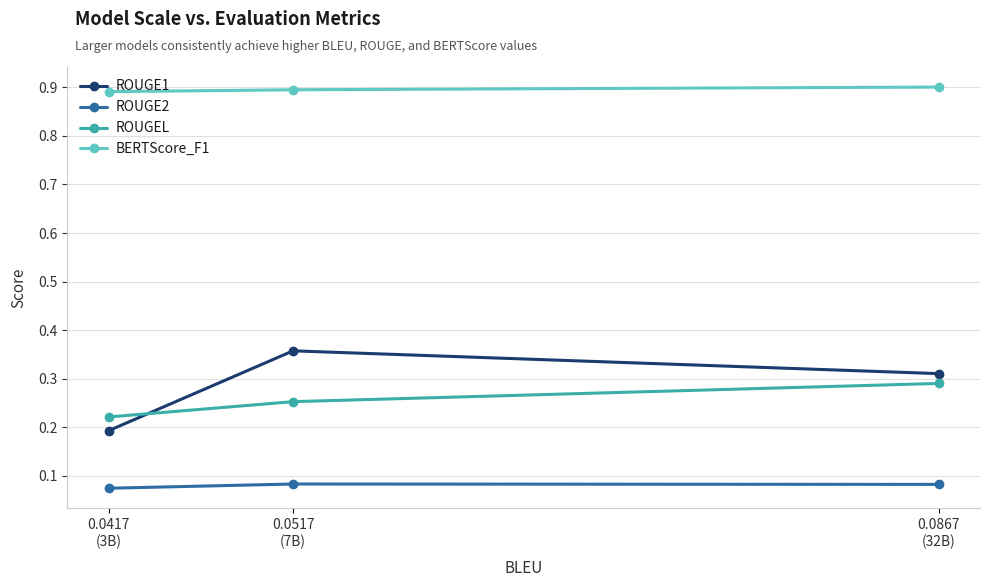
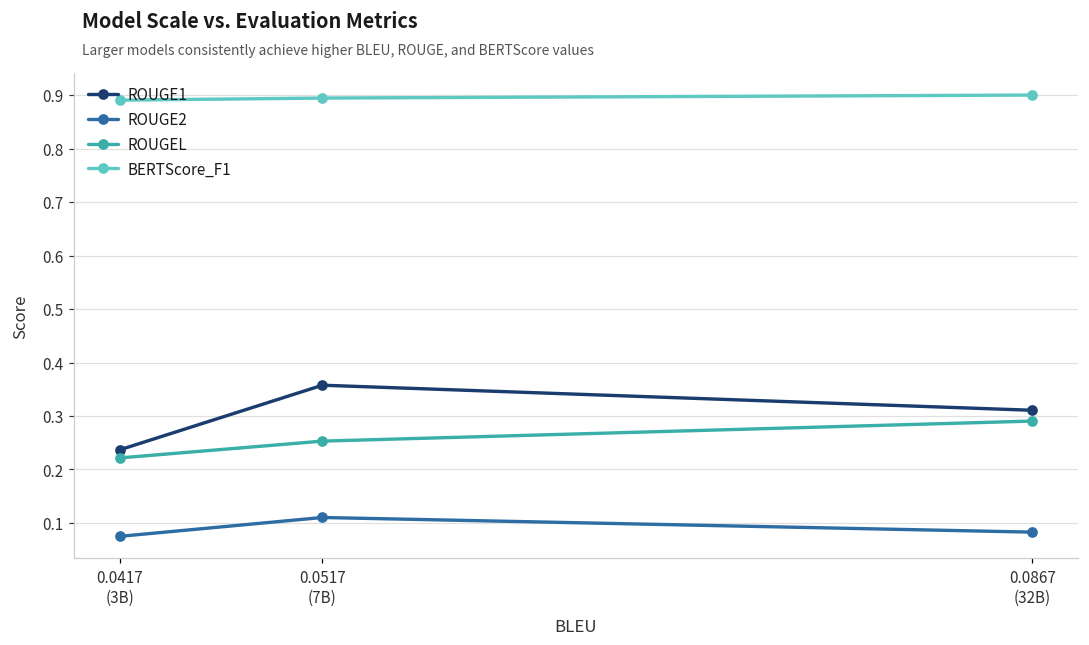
  {
    "ROUGE1": {
-     "0.0417 (3B)": 0.19,
+     "0.0417 (3B)": 0.24,
      "0.0517 (7B)": 0.36,
      "0.0867 (32B)": 0.31
    },
    "ROUGE2": {
      "0.0417 (3B)": 0.07,
-     "0.0517 (7B)": 0.08,
+     "0.0517 (7B)": 0.11,
      "0.0867 (32B)": 0.08
    }
  }
